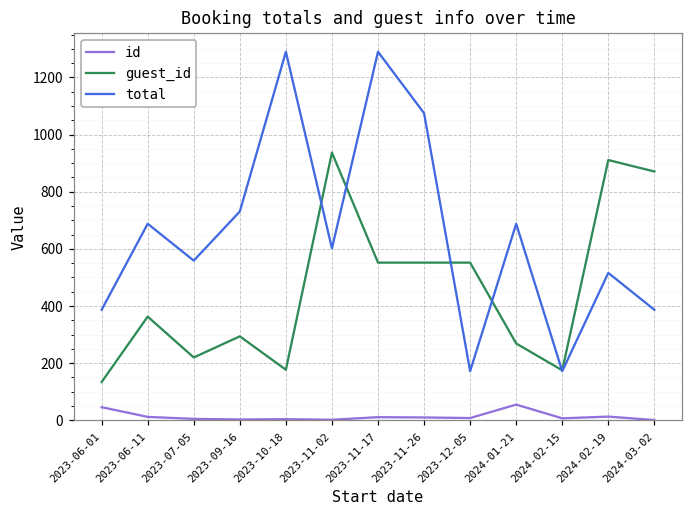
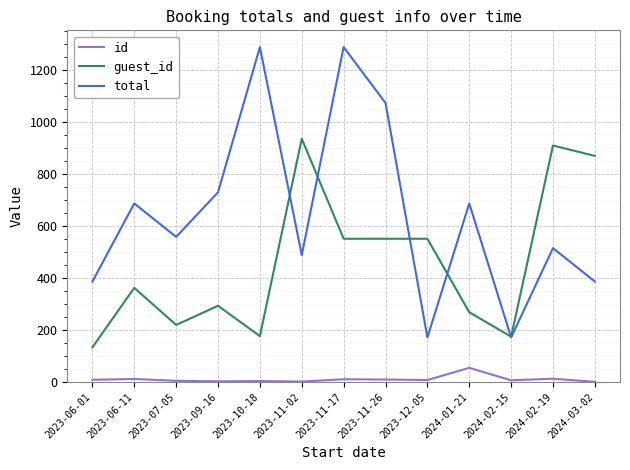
  {
    "id": {
-     "2023-06-01": 50,
+     "2023-06-01": 10,
      "2023-06-11": 10,
      "2023-07-05": 10,
      "2023-09-16": 0,
      "2023-10-18": 0,
      "2023-11-02": 0,
      "2023-11-17": 10,
      "2023-11-26": 10,
      "2023-12-05": 10,
      "2024-01-21": 60,
      "2024-02-15": 10,
      "2024-02-19": 10,
      "2024-03-02": 0
    },
    "guest_id": {
      "2023-06-01": 130,
      "2023-06-11": 360,
      "2023-07-05": 220,
      "2023-09-16": 290,
      "2023-10-18": 180,
      "2023-11-02": 940,
      "2023-11-17": 550,
      "2023-11-26": 550,
      "2023-12-05": 550,
      "2024-01-21": 270,
      "2024-02-19": 910,
      "2024-03-02": 870
    },
    "total": {
      "2023-06-01": 390,
      "2023-06-11": 690,
      "2023-07-05": 560,
      "2023-09-16": 730,
      "2023-10-18": 1290,
-     "2023-11-02": 600,
+     "2023-11-02": 490,
      "2023-11-17": 1290,
      "2023-11-26": 1080,
      "2023-12-05": 170,
      "2024-01-21": 690,
      "2024-02-19": 520,
      "2024-03-02": 390
    }
  }
